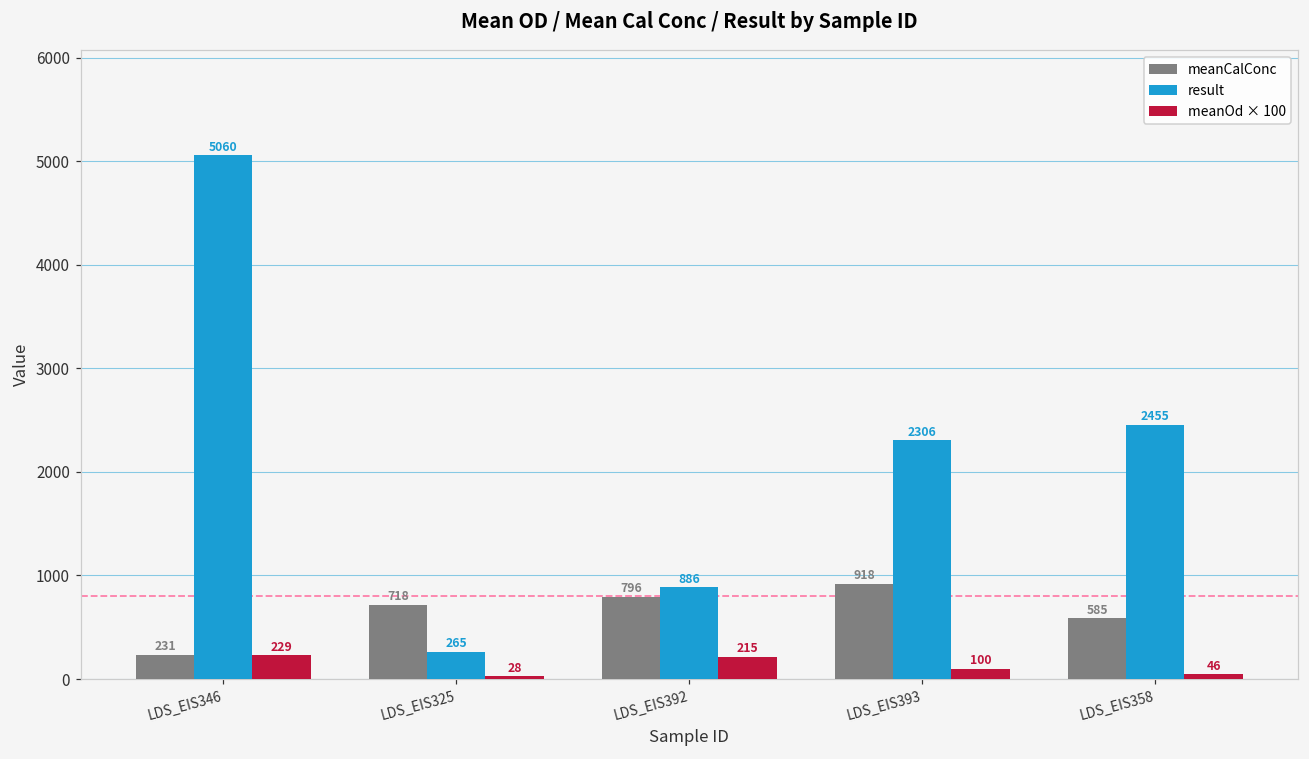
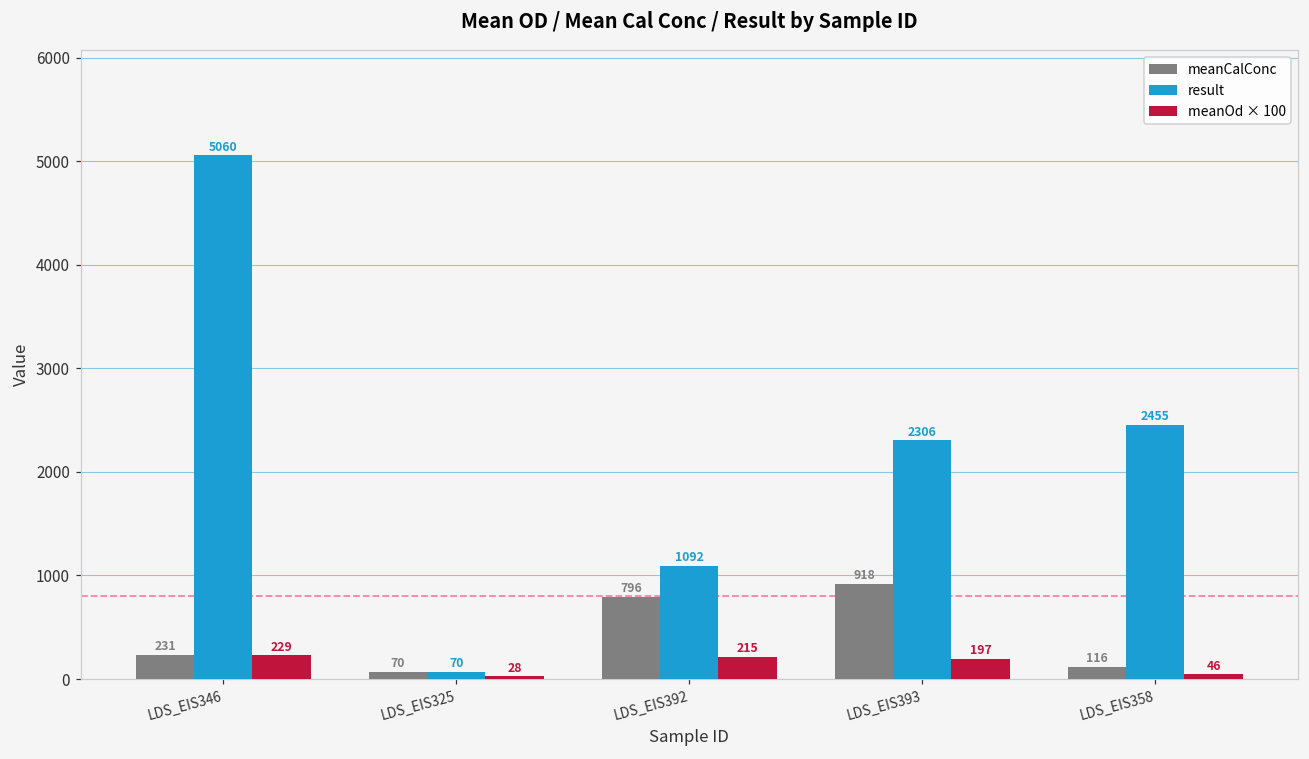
  {
    "meanCalConc": {
      "LDS_EIS346": 231,
-     "LDS_EIS325": 718,
+     "LDS_EIS325": 70,
      "LDS_EIS392": 796,
      "LDS_EIS393": 918,
-     "LDS_EIS358": 585
+     "LDS_EIS358": 116
    },
    "result": {
      "LDS_EIS346": 5060,
-     "LDS_EIS325": 265,
-     "LDS_EIS392": 886,
+     "LDS_EIS325": 70,
+     "LDS_EIS392": 1092,
      "LDS_EIS393": 2306,
      "LDS_EIS358": 2455
    },
    "meanOd × 100": {
      "LDS_EIS346": 229,
      "LDS_EIS325": 28,
      "LDS_EIS392": 215,
-     "LDS_EIS393": 100,
+     "LDS_EIS393": 197,
      "LDS_EIS358": 46
    }
  }
